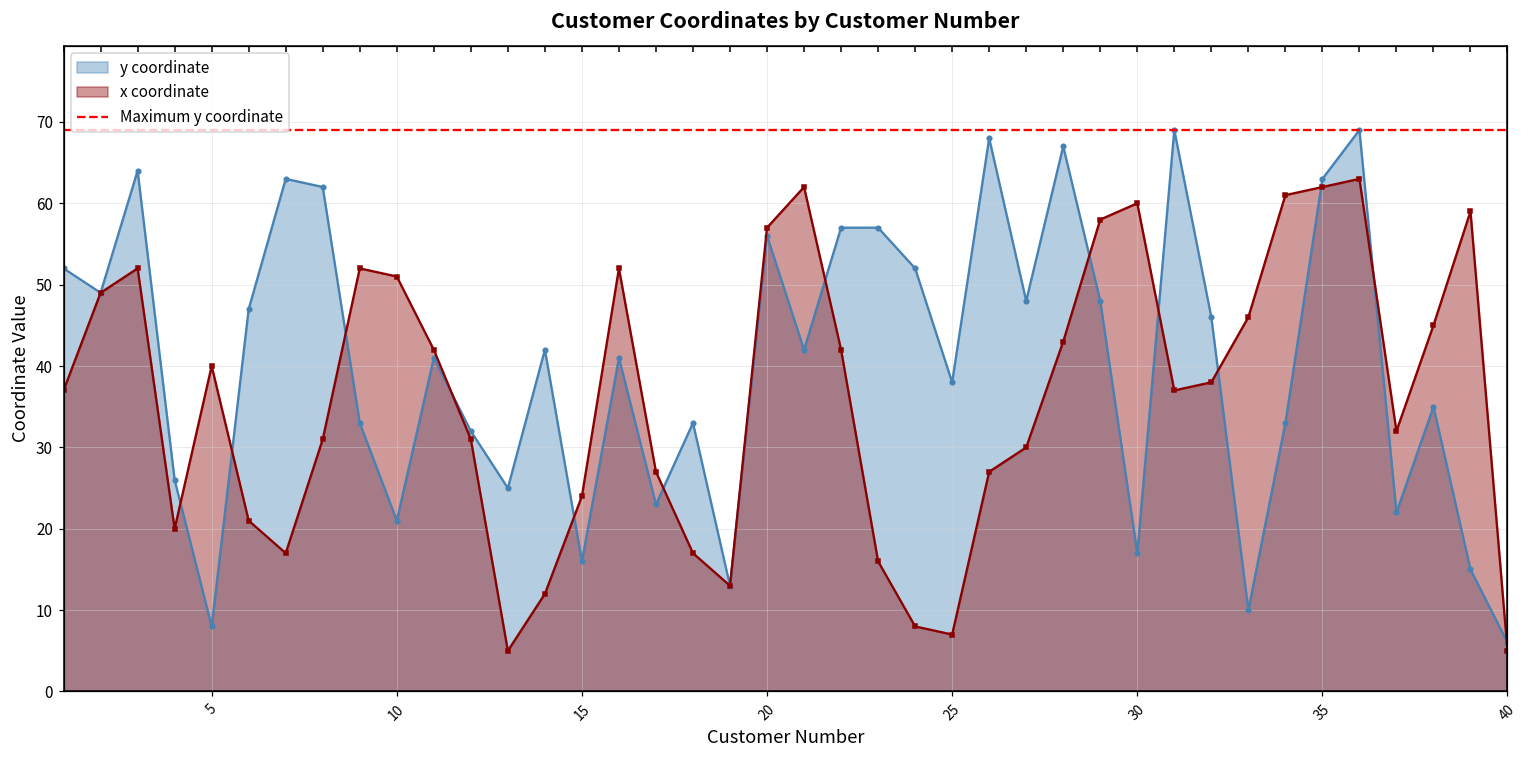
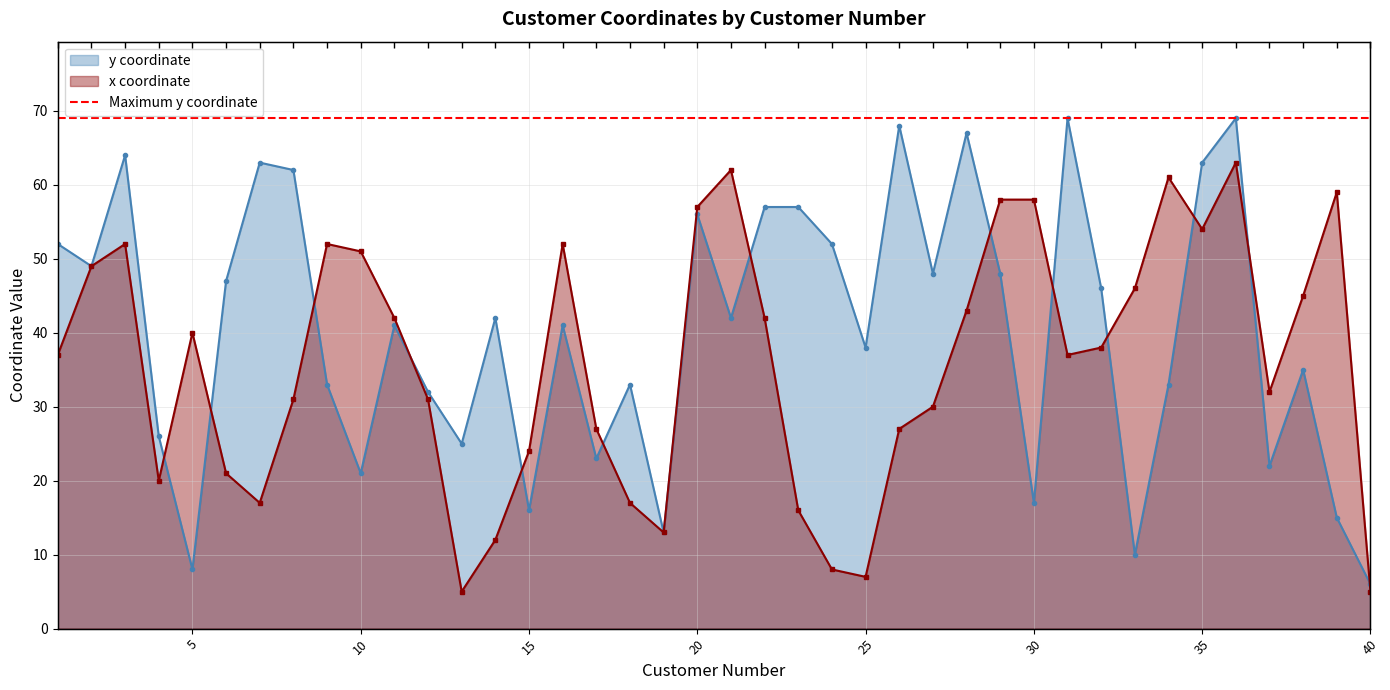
  {
    "y coordinate": {
      "5": 8,
      "10": 21,
      "15": 16,
      "20": 56,
      "25": 38,
      "30": 17,
      "35": 63,
      "40": 6
    },
    "x coordinate": {
      "5": 40,
      "10": 51,
      "15": 24,
      "20": 57,
      "25": 7,
-     "30": 60,
-     "35": 62,
+     "30": 58,
+     "35": 54,
      "40": 5
    }
  }
